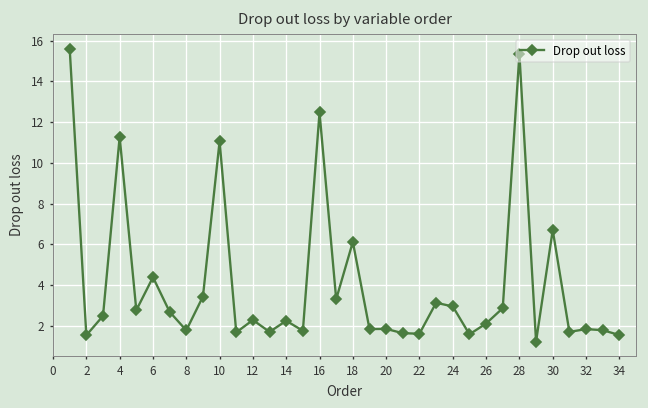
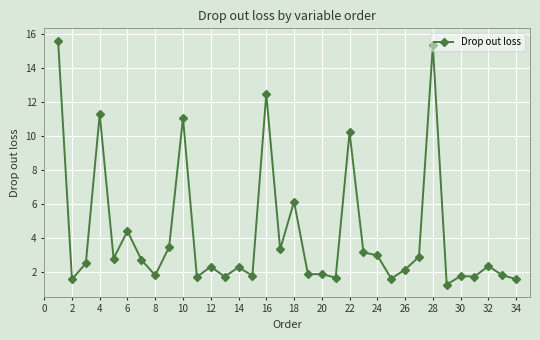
  {
    "2": 1.5,
    "4": 11.3,
    "6": 4.4,
    "8": 1.8,
    "10": 11.1,
    "12": 2.3,
    "14": 2.3,
    "16": 12.5,
    "18": 6.1,
    "20": 1.9,
-   "22": 1.6,
+   "22": 10.2,
    "24": 3.0,
    "26": 2.1,
-   "30": 6.7,
-   "32": 1.8,
+   "30": 1.7,
+   "32": 2.3,
    "34": 1.6
  }
